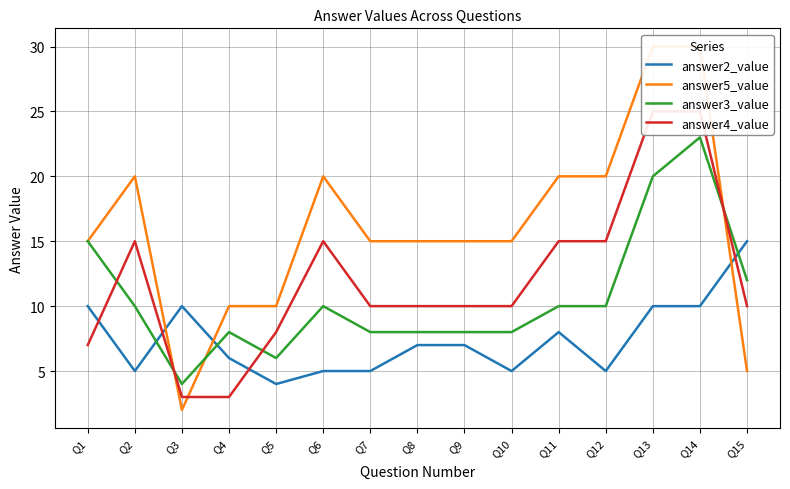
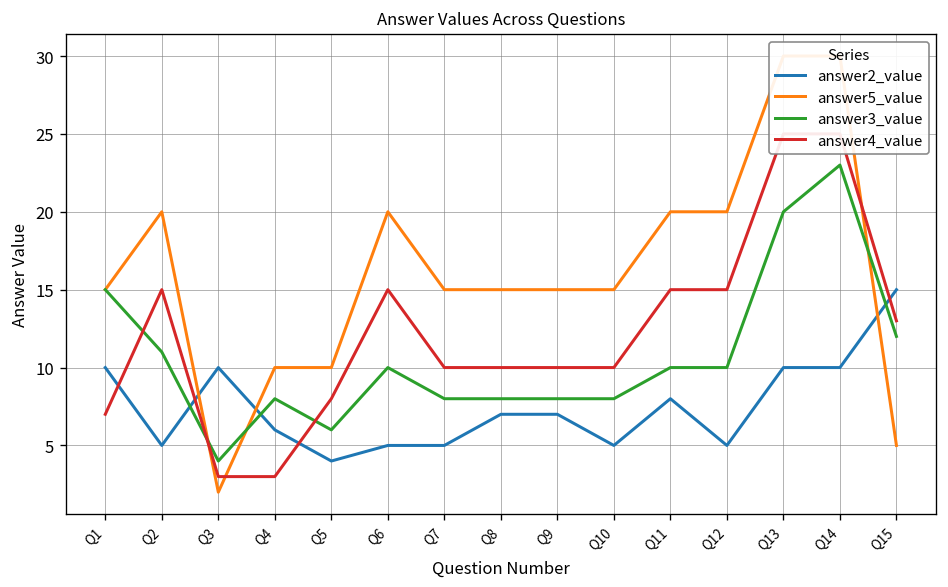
  {
    "answer2_value": {
      "Q1": 10,
      "Q2": 5,
      "Q3": 10,
      "Q4": 6,
      "Q5": 4,
      "Q6": 5,
      "Q7": 5,
      "Q8": 7,
      "Q9": 7,
      "Q10": 5,
      "Q11": 8,
      "Q12": 5,
      "Q13": 10,
      "Q14": 10,
      "Q15": 15
    },
    "answer5_value": {
      "Q2": 20,
      "Q3": 2,
      "Q4": 10,
      "Q5": 10,
      "Q6": 20,
      "Q7": 15,
      "Q8": 15,
      "Q9": 15,
      "Q10": 15,
      "Q11": 20,
      "Q12": 20,
      "Q15": 5
    },
    "answer3_value": {
-     "Q2": 10,
+     "Q2": 11,
      "Q3": 4,
      "Q4": 8,
      "Q5": 6,
      "Q6": 10,
      "Q7": 8,
      "Q8": 8,
      "Q9": 8,
      "Q10": 8,
      "Q11": 10,
      "Q12": 10,
      "Q13": 20,
      "Q14": 23,
      "Q15": 12
    },
    "answer4_value": {
      "Q1": 7,
      "Q2": 15,
      "Q3": 3,
      "Q4": 3,
      "Q5": 8,
      "Q6": 15,
      "Q7": 10,
      "Q8": 10,
      "Q9": 10,
      "Q10": 10,
      "Q11": 15,
      "Q12": 15,
-     "Q15": 10
+     "Q15": 13
    }
  }
